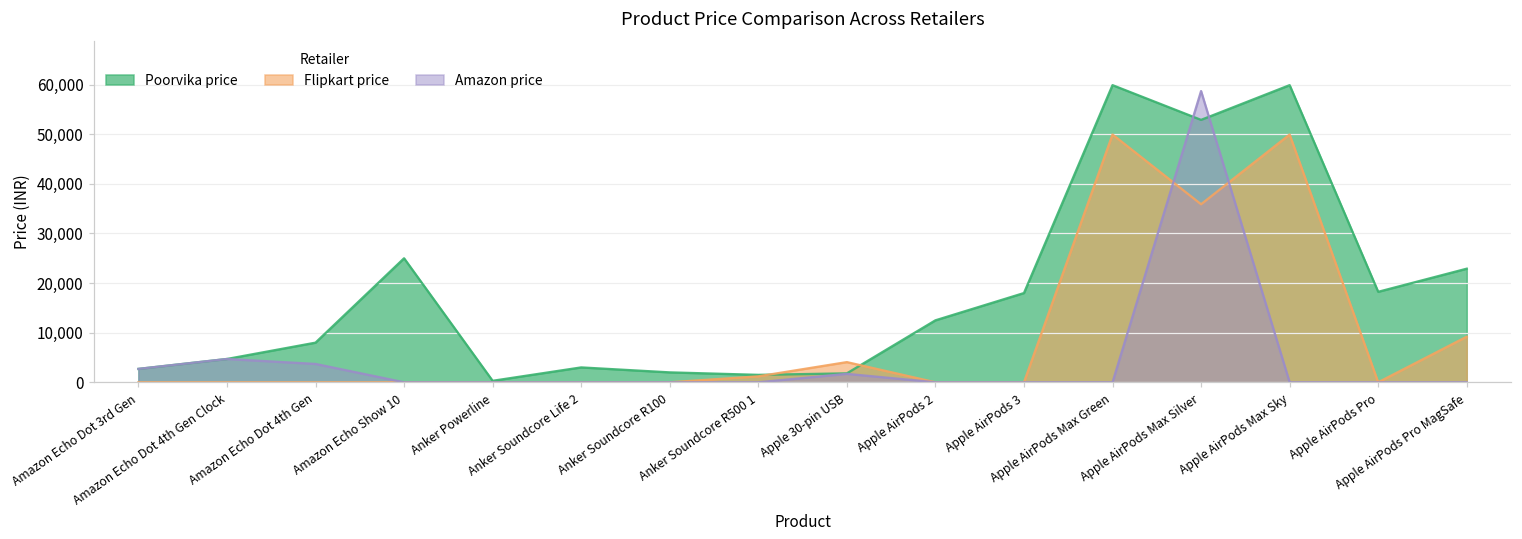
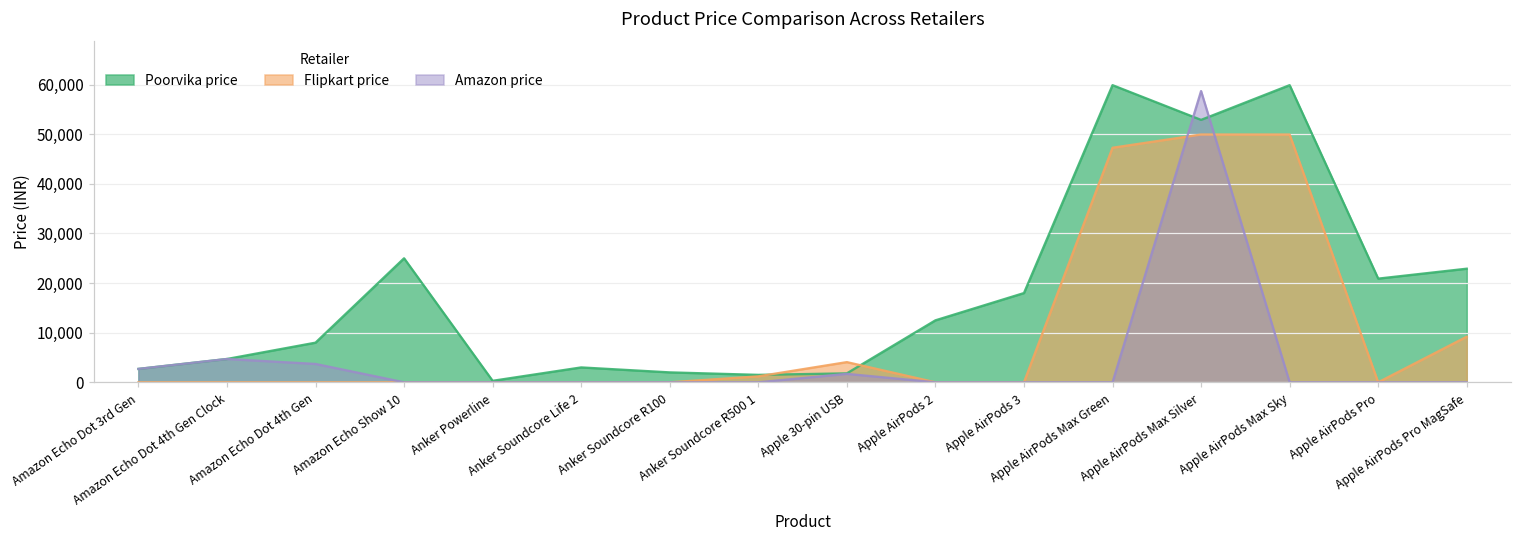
  {
    "Poorvika price": {
      "Amazon Echo Dot 4th Gen": "8,000",
      "Amazon Echo Show 10": "25,000",
      "Anker Soundcore Life 2": "3,000",
      "Anker Soundcore R100": "2,000",
      "Apple AirPods 2": "12,000",
      "Apple AirPods 3": "18,000",
      "Apple AirPods Max Green": "60,000",
      "Apple AirPods Max Silver": "53,000",
      "Apple AirPods Max Sky": "60,000",
-     "Apple AirPods Pro": "18,000",
+     "Apple AirPods Pro": "21,000",
      "Apple AirPods Pro MagSafe": "23,000"
    },
    "Flipkart price": {
      "Amazon Echo Dot 3rd Gen": "0",
      "Amazon Echo Dot 4th Gen Clock": "0",
      "Amazon Echo Dot 4th Gen": "0",
      "Apple 30-pin USB": "4,000",
-     "Apple AirPods Max Green": "50,000",
-     "Apple AirPods Max Silver": "36,000",
+     "Apple AirPods Max Green": "47,000",
+     "Apple AirPods Max Silver": "50,000",
      "Apple AirPods Max Sky": "50,000",
      "Apple AirPods Pro MagSafe": "9,000"
    },
    "Amazon price": {
      "Amazon Echo Dot 4th Gen": "4,000",
      "Anker Soundcore R500 1": "0",
      "Apple AirPods Max Green": "0",
      "Apple AirPods Max Silver": "59,000",
      "Apple AirPods Max Sky": "0",
      "Apple AirPods Pro MagSafe": "0"
    }
  }
